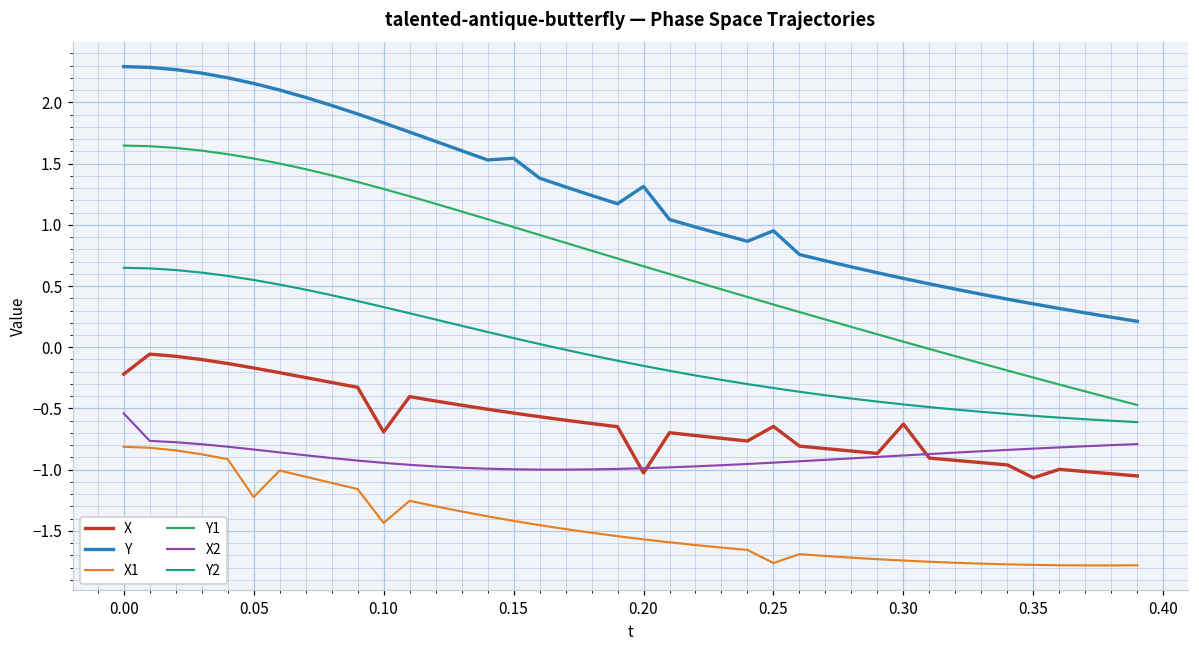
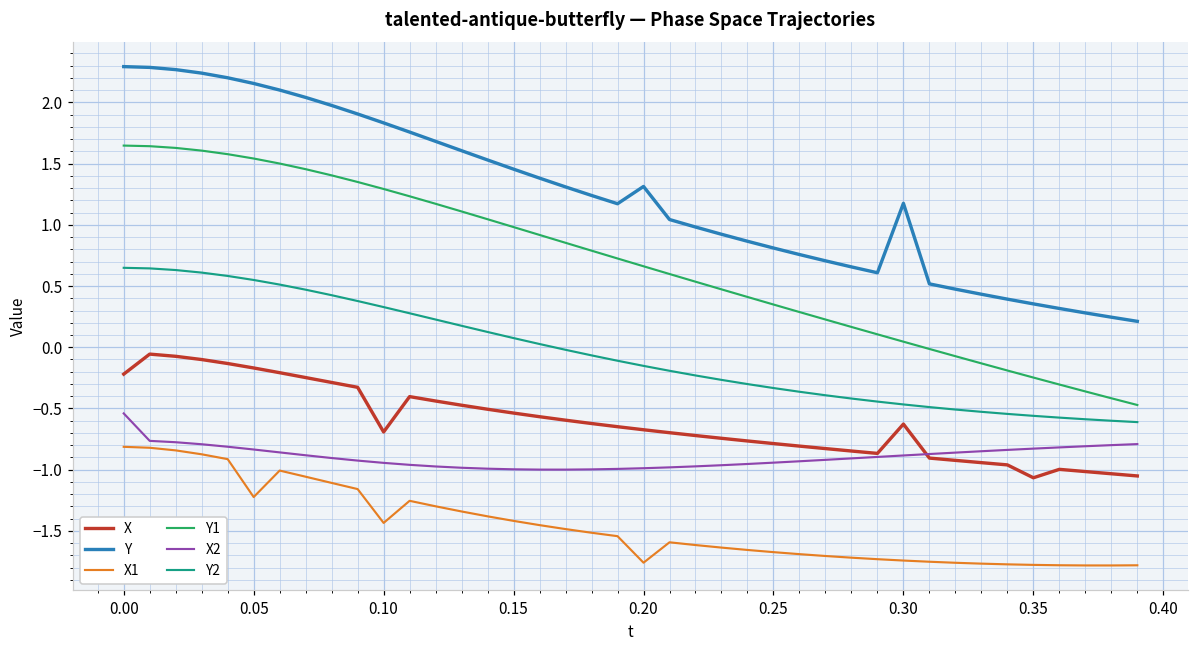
  {
    "X": {
      "0.00": -0.22,
      "0.05": -0.17,
      "0.10": -0.69,
      "0.15": -0.54,
-     "0.20": -1.03,
-     "0.25": -0.65,
+     "0.20": -0.67,
+     "0.25": -0.79,
      "0.30": -0.63,
      "0.35": -1.07
    },
    "Y": {
      "0.00": 2.29,
      "0.05": 2.16,
      "0.10": 1.83,
-     "0.15": 1.54,
+     "0.15": 1.46,
      "0.20": 1.31,
-     "0.25": 0.95,
-     "0.30": 0.56,
+     "0.25": 0.81,
+     "0.30": 1.18,
      "0.35": 0.35
    },
    "X1": {
      "0.00": -0.81,
      "0.05": -1.22,
      "0.10": -1.44,
      "0.15": -1.42,
-     "0.20": -1.57,
-     "0.25": -1.76,
+     "0.20": -1.76,
+     "0.25": -1.67,
      "0.30": -1.74,
      "0.35": -1.78
    },
    "X2": {
      "0.00": -0.54,
      "0.05": -0.84,
      "0.10": -0.94,
      "0.15": -1.00,
      "0.20": -0.99,
      "0.25": -0.94,
      "0.30": -0.88,
      "0.35": -0.83
    }
  }
